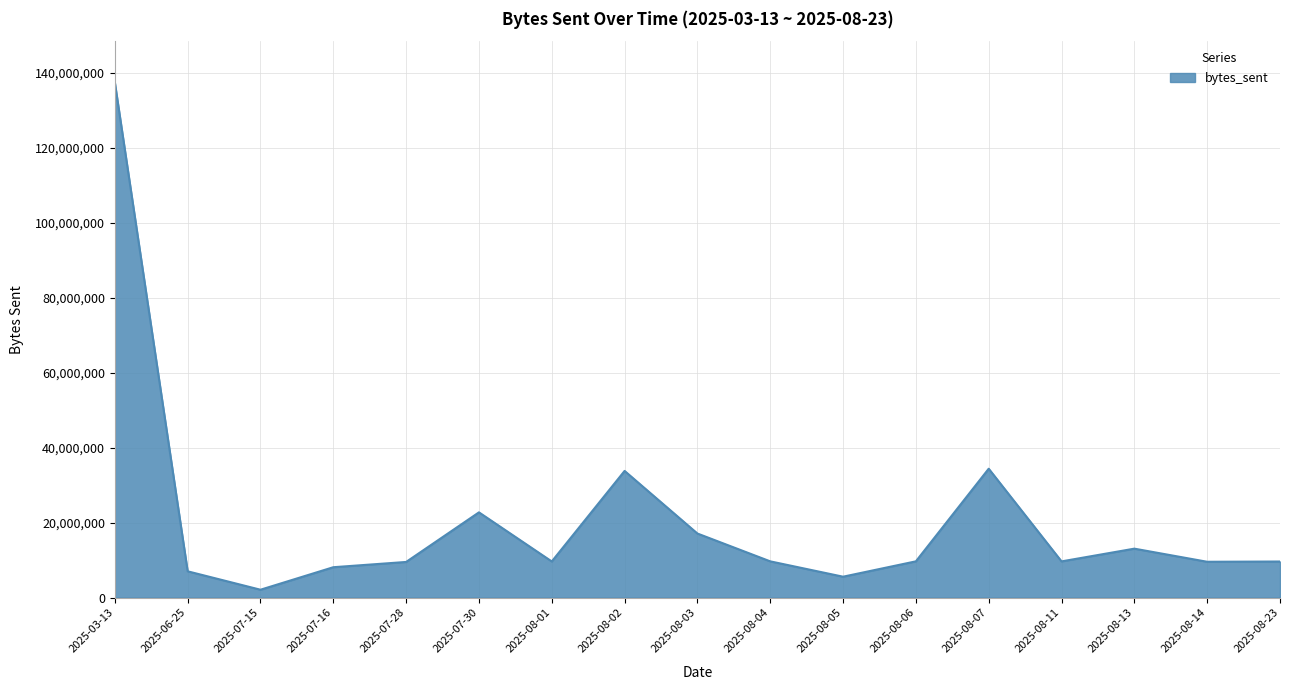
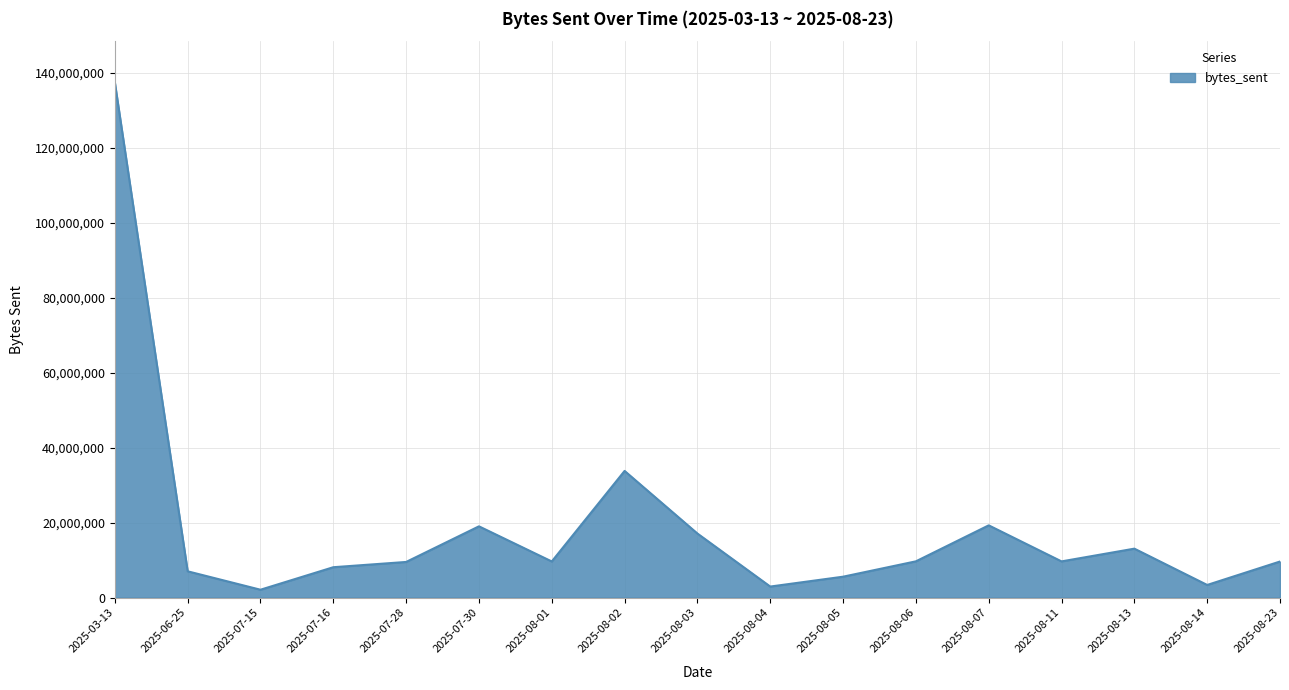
  {
    "2025-03-13": "137,000,000",
    "2025-06-25": "7,000,000",
    "2025-07-15": "2,000,000",
    "2025-07-16": "8,000,000",
    "2025-07-28": "10,000,000",
-   "2025-07-30": "23,000,000",
+   "2025-07-30": "19,000,000",
    "2025-08-01": "10,000,000",
    "2025-08-02": "34,000,000",
    "2025-08-03": "17,000,000",
-   "2025-08-04": "10,000,000",
+   "2025-08-04": "3,000,000",
    "2025-08-05": "6,000,000",
    "2025-08-06": "10,000,000",
-   "2025-08-07": "34,000,000",
+   "2025-08-07": "19,000,000",
    "2025-08-11": "10,000,000",
    "2025-08-13": "13,000,000",
-   "2025-08-14": "10,000,000",
+   "2025-08-14": "3,000,000",
    "2025-08-23": "10,000,000"
  }
